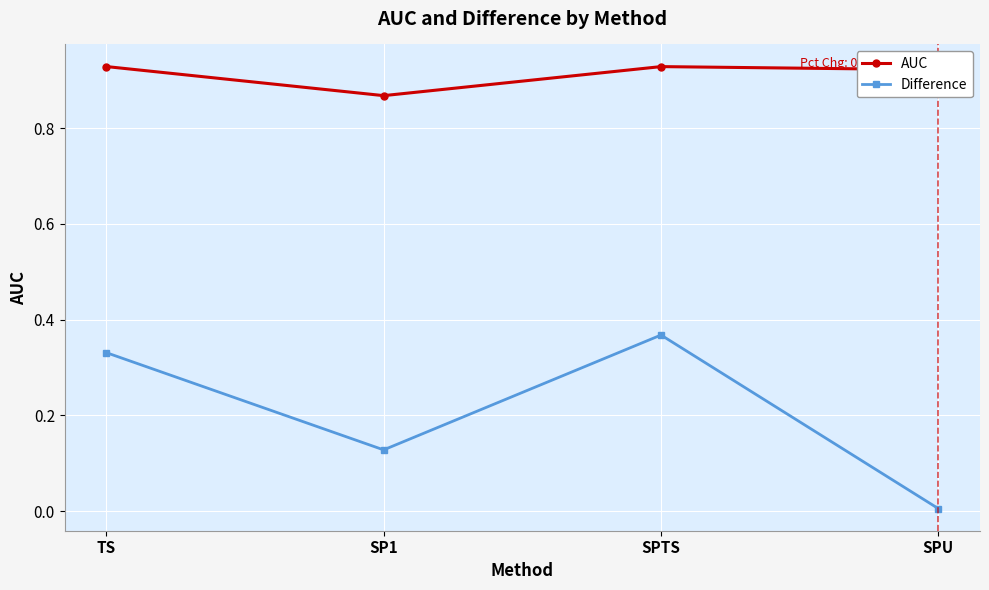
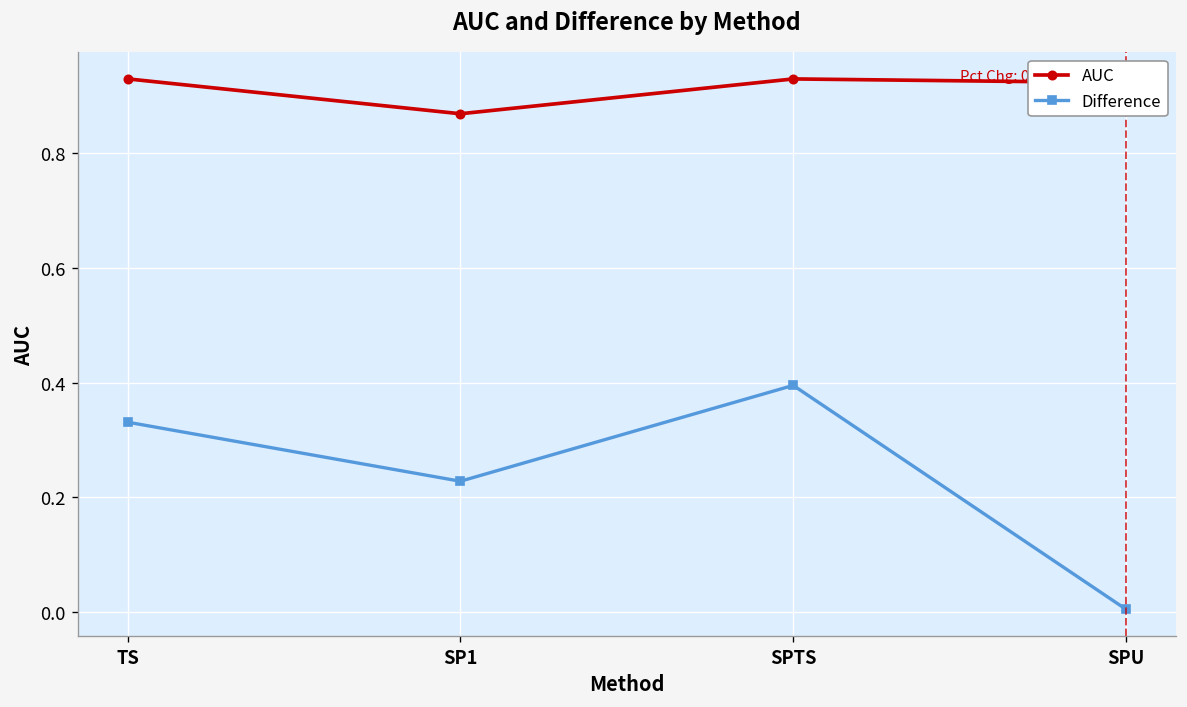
  {
    "AUC": {
      "TS": 0.93,
      "SP1": 0.87,
      "SPTS": 0.93
    },
    "Difference": {
      "TS": 0.33,
-     "SP1": 0.13,
-     "SPTS": 0.37,
+     "SP1": 0.23,
+     "SPTS": 0.40,
      "SPU": 0.01
    }
  }
